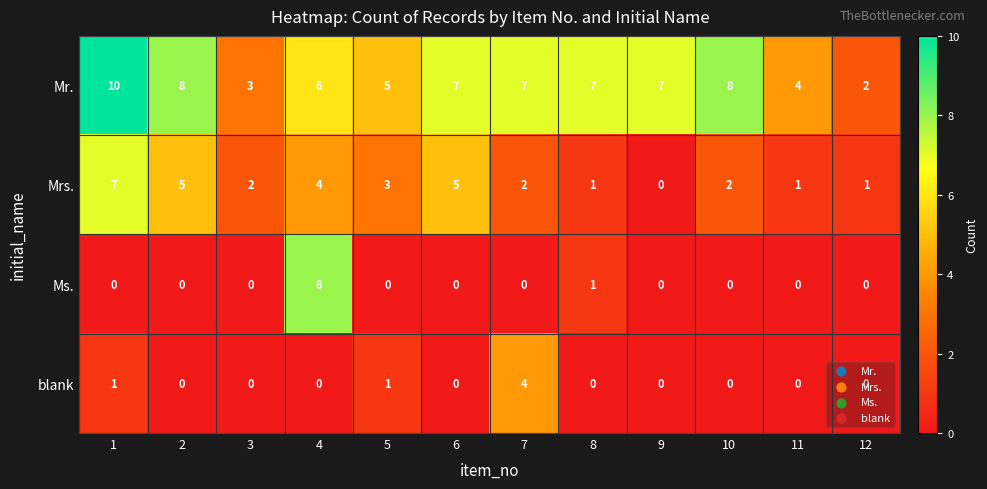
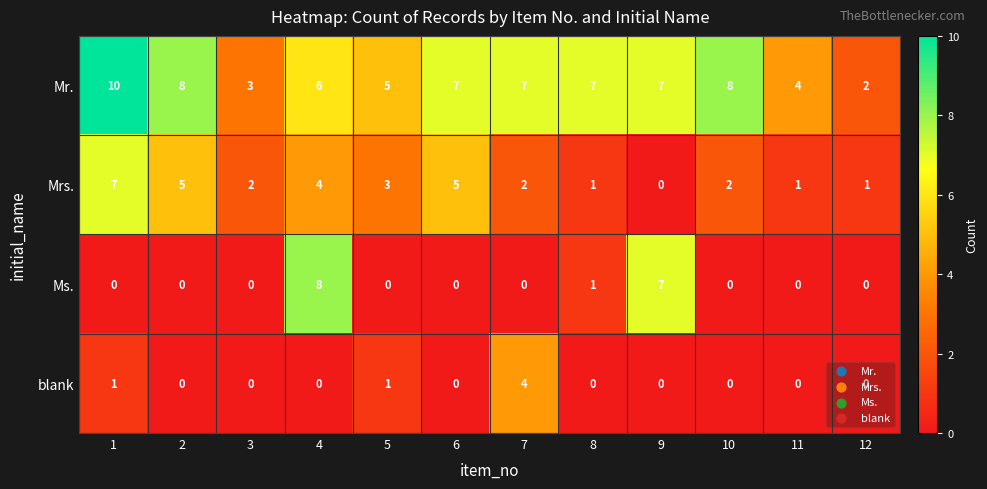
  {
    "Mr.": {
      "1": 10,
      "2": 8,
      "3": 3,
      "4": 6,
      "5": 5,
      "6": 7,
      "7": 7,
      "8": 7,
      "9": 7,
      "10": 8,
      "11": 4,
      "12": 2
    },
    "Mrs.": {
      "1": 7,
      "2": 5,
      "3": 2,
      "4": 4,
      "5": 3,
      "6": 5,
      "7": 2,
      "8": 1,
      "9": 0,
      "10": 2,
      "11": 1,
      "12": 1
    },
    "Ms.": {
      "1": 0,
      "2": 0,
      "3": 0,
      "4": 8,
      "5": 0,
      "6": 0,
      "7": 0,
      "8": 1,
-     "9": 0,
+     "9": 7,
      "10": 0,
      "11": 0,
      "12": 0
    },
    "blank": {
      "1": 1,
      "2": 0,
      "3": 0,
      "4": 0,
      "5": 1,
      "6": 0,
      "7": 4,
      "8": 0,
      "9": 0,
      "10": 0,
      "11": 0
    }
  }
